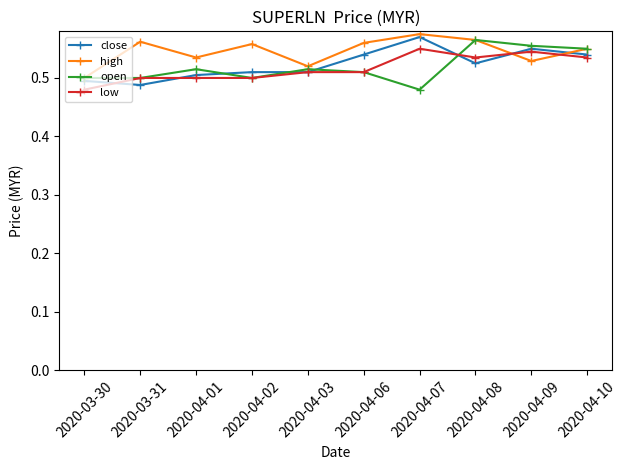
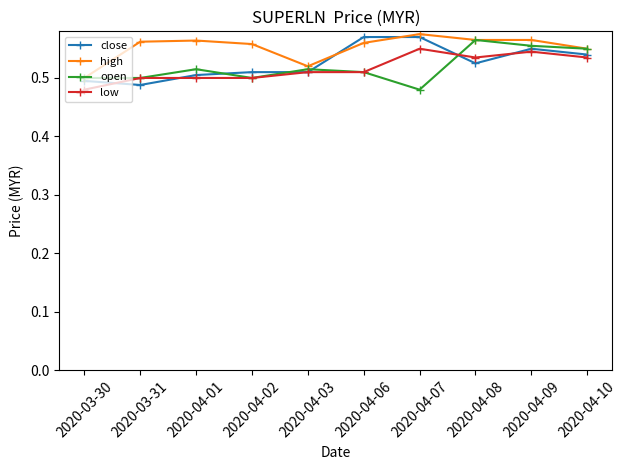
  {
    "close": {
      "2020-03-31": 0.49,
      "2020-04-01": 0.51,
      "2020-04-02": 0.51,
-     "2020-04-06": 0.54,
+     "2020-04-06": 0.57,
      "2020-04-07": 0.57,
      "2020-04-08": 0.53,
      "2020-04-09": 0.55,
      "2020-04-10": 0.54
    },
    "high": {
      "2020-03-31": 0.56,
-     "2020-04-01": 0.54,
+     "2020-04-01": 0.56,
      "2020-04-02": 0.56,
      "2020-04-03": 0.52,
      "2020-04-06": 0.56,
      "2020-04-07": 0.58,
-     "2020-04-09": 0.53
+     "2020-04-09": 0.57
    },
    "open": {
      "2020-04-01": 0.52,
      "2020-04-03": 0.52,
      "2020-04-07": 0.48,
      "2020-04-09": 0.56
    },
    "low": {
      "2020-04-01": 0.50,
      "2020-04-07": 0.55,
      "2020-04-08": 0.54,
      "2020-04-09": 0.55,
      "2020-04-10": 0.54
    }
  }
